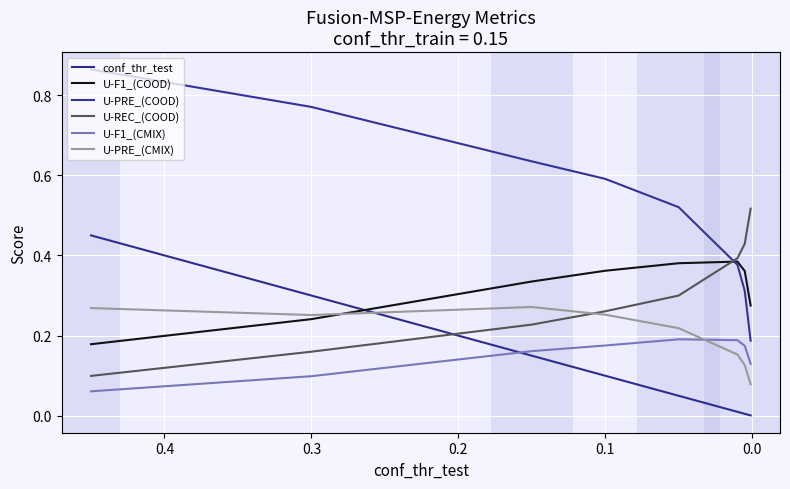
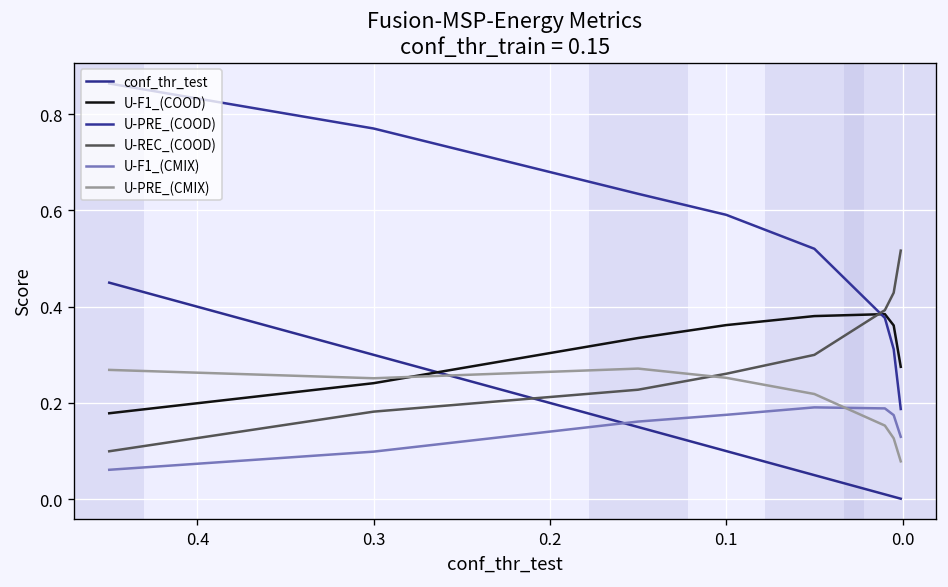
  {
    "U-F1_(COOD)": {
      "0.3": 0.24,
      "0.1": 0.36
    },
    "U-REC_(COOD)": {
-     "0.3": 0.16,
+     "0.3": 0.18,
      "0.1": 0.26
    }
  }
